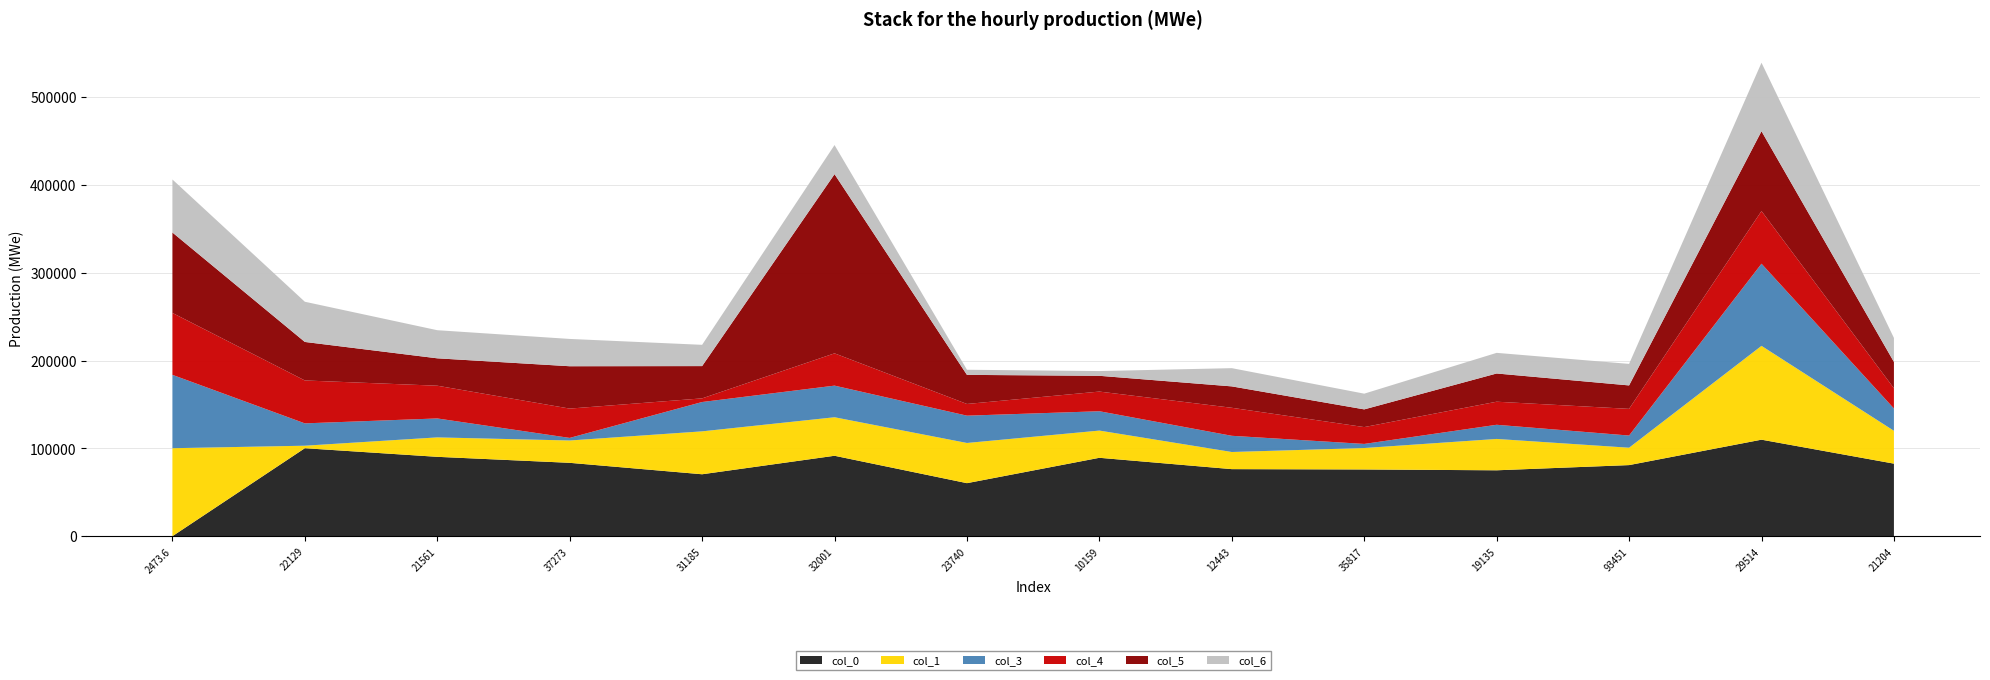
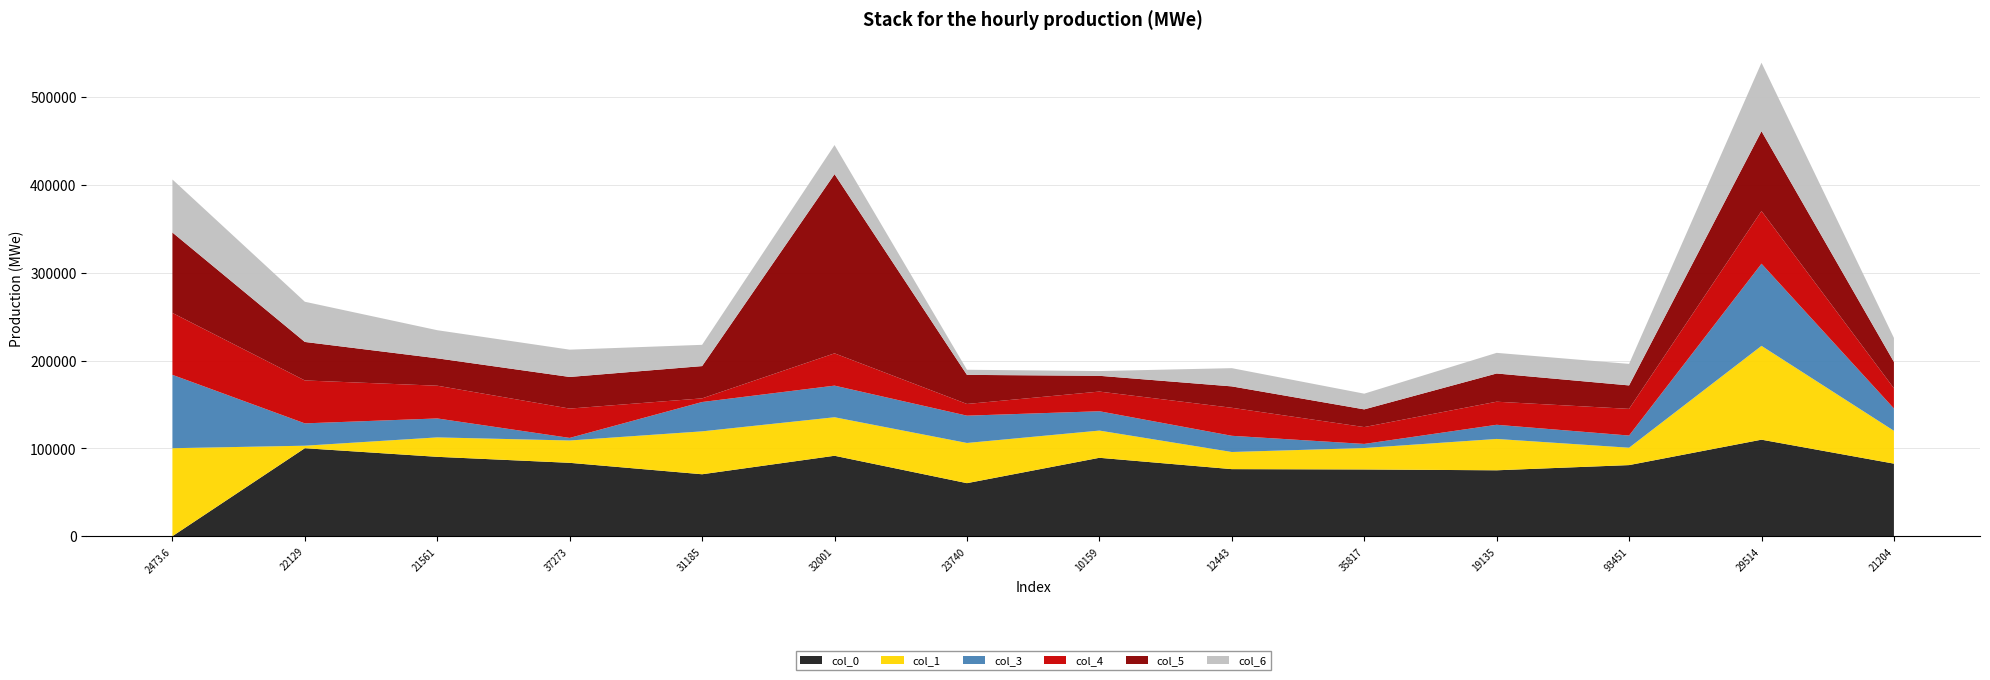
  {
    "col_0": {
      "2473.6": 0,
      "21561": 90000,
      "37273": 80000,
      "31185": 70000,
      "32001": 90000,
      "23740": 60000,
      "10159": 90000,
      "12443": 80000,
      "35817": 80000,
      "19135": 80000,
      "93451": 80000,
      "29514": 110000,
      "21204": 80000
    },
    "col_1": {
      "2473.6": 100000,
      "21561": 20000,
      "37273": 30000,
      "31185": 50000,
      "32001": 40000,
      "23740": 50000,
      "10159": 30000,
      "12443": 20000,
      "35817": 20000,
      "19135": 40000,
      "93451": 20000,
      "29514": 110000,
      "21204": 40000
    },
    "col_3": {
      "2473.6": 80000,
      "22129": 30000,
      "21561": 20000,
      "37273": 0,
      "31185": 30000,
      "32001": 40000,
      "23740": 30000,
      "10159": 20000,
      "12443": 20000,
      "35817": 0,
      "19135": 20000,
      "93451": 10000,
      "29514": 90000,
      "21204": 30000
    },
    "col_4": {
      "2473.6": 70000,
      "22129": 50000,
      "21561": 40000,
      "37273": 30000,
      "31185": 0,
      "32001": 40000,
      "23740": 10000,
      "10159": 20000,
      "12443": 30000,
      "35817": 20000,
      "19135": 30000,
      "93451": 30000,
      "29514": 60000,
      "21204": 20000
    },
    "col_5": {
      "2473.6": 90000,
      "22129": 40000,
      "21561": 30000,
-     "37273": 50000,
+     "37273": 40000,
      "31185": 40000,
      "32001": 200000,
      "23740": 30000,
      "10159": 20000,
      "12443": 20000,
      "35817": 20000,
      "19135": 30000,
      "93451": 30000,
      "29514": 90000,
      "21204": 30000
    },
    "col_6": {
      "2473.6": 60000,
      "22129": 50000,
      "21561": 30000,
      "37273": 30000,
      "31185": 20000,
      "32001": 30000,
      "23740": 10000,
      "10159": 10000,
      "12443": 20000,
      "35817": 20000,
      "19135": 20000,
      "93451": 20000,
      "29514": 80000,
      "21204": 30000
    }
  }
